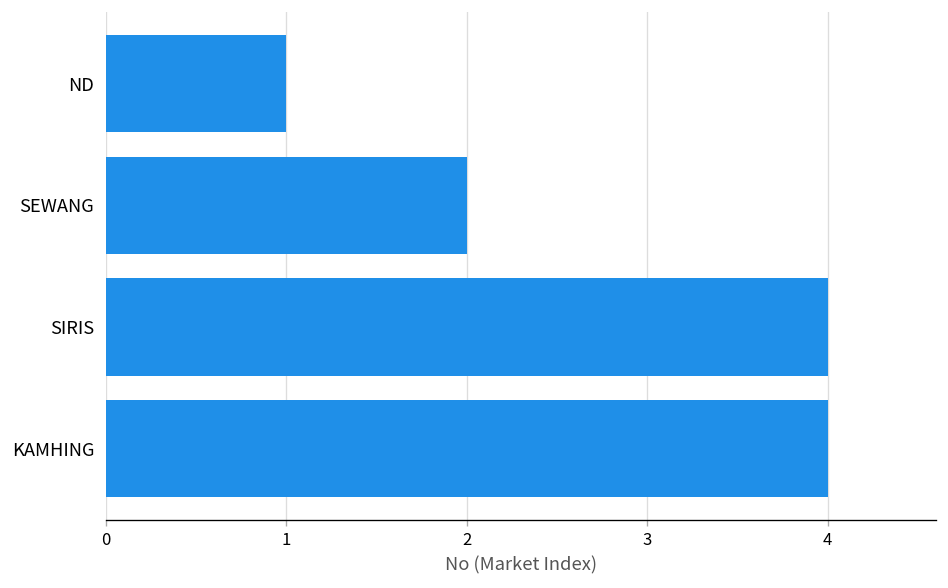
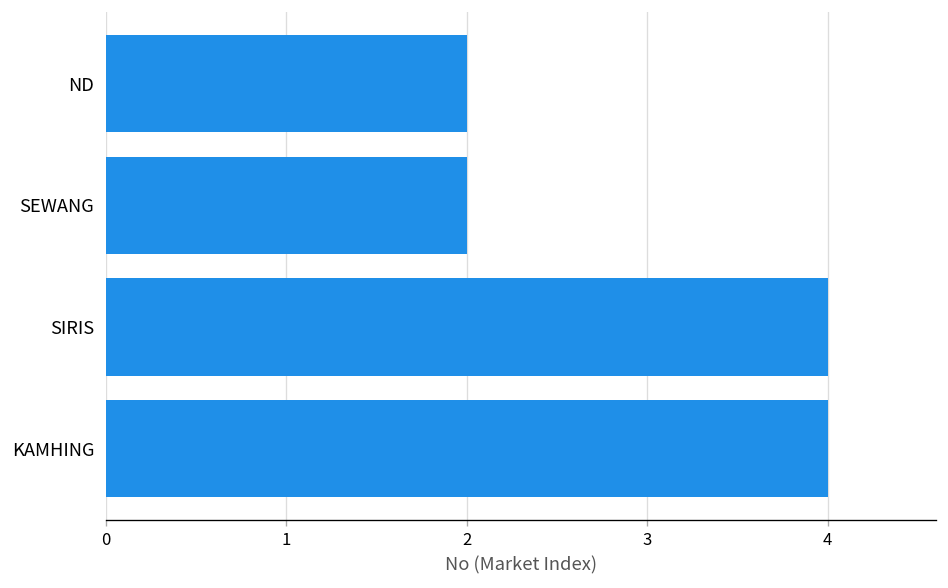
  {
-   "ND": 1,
+   "ND": 2,
    "SEWANG": 2,
    "SIRIS": 4,
    "KAMHING": 4
  }
